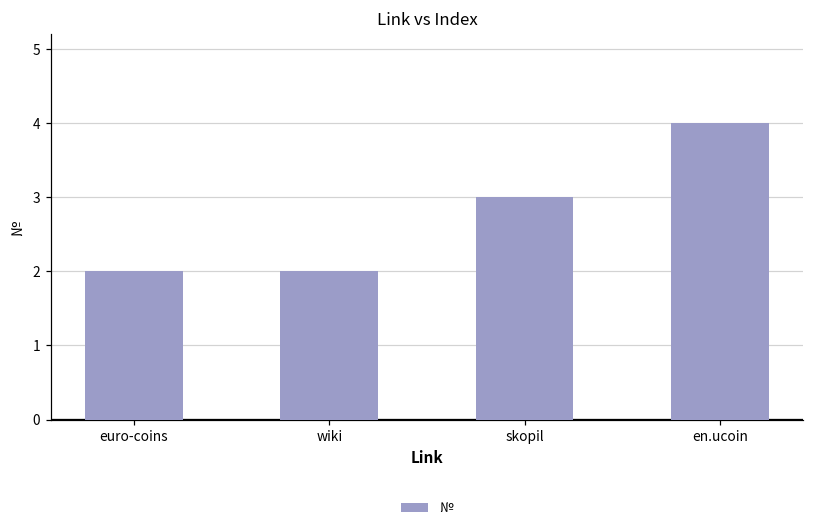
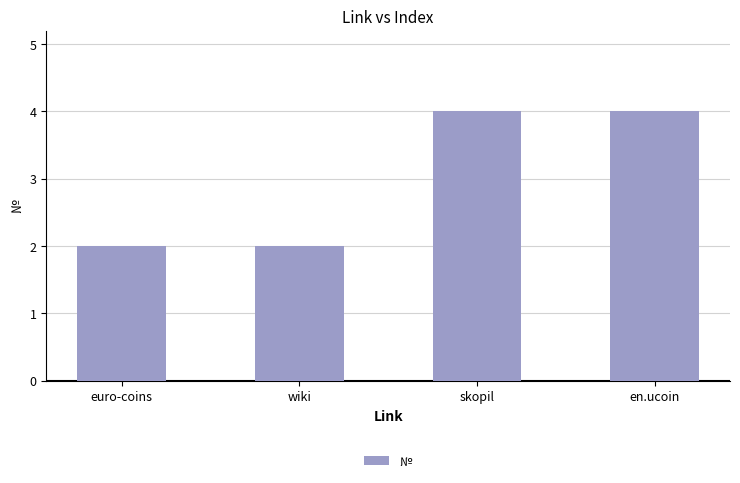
  {
    "euro-coins": 2,
    "wiki": 2,
-   "skopil": 3,
+   "skopil": 4,
    "en.ucoin": 4
  }
